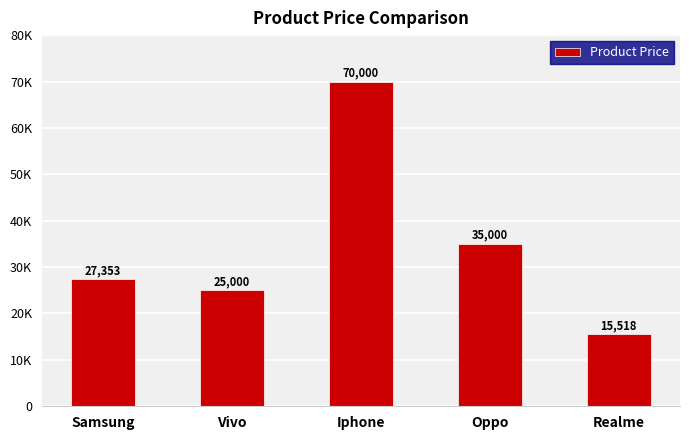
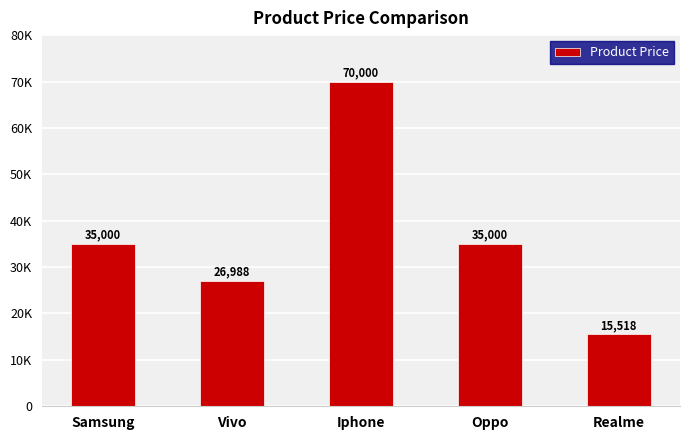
  {
-   "Samsung": "27,353",
-   "Vivo": "25,000",
+   "Samsung": "35,000",
+   "Vivo": "26,988",
    "Iphone": "70,000",
    "Oppo": "35,000",
    "Realme": "15,518"
  }
